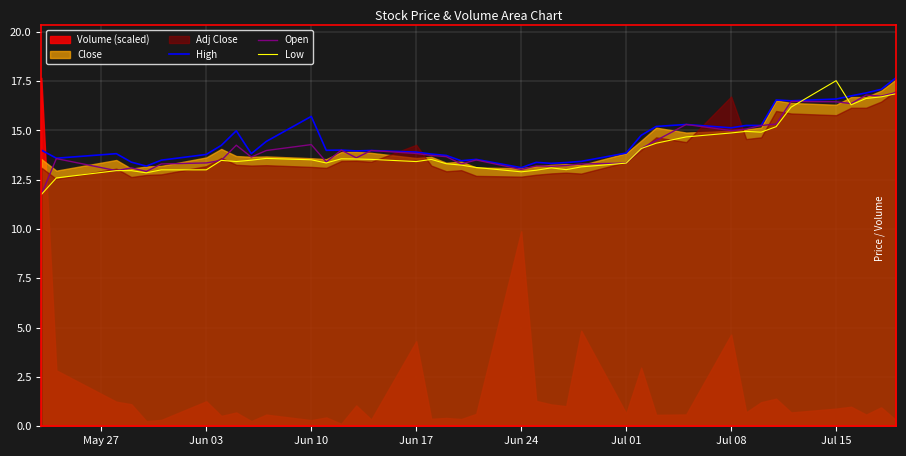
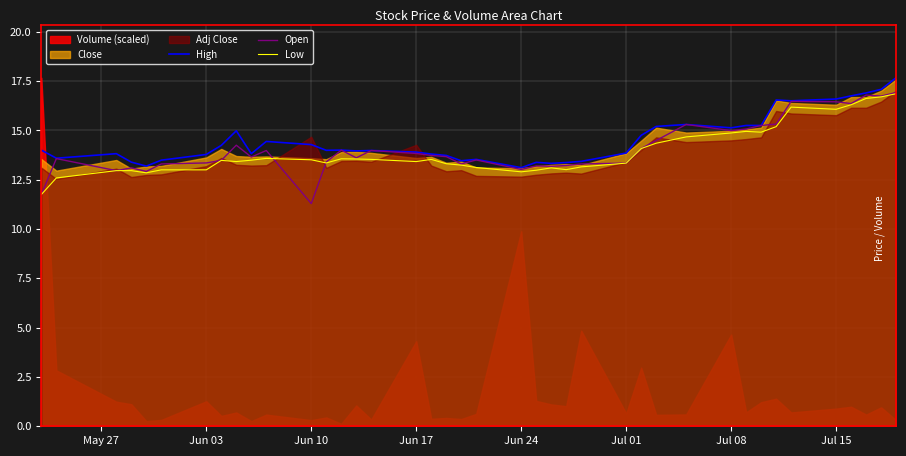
  {
    "High": {
      "Jun 03": 13.8,
-     "Jun 10": 15.7,
+     "Jun 10": 14.3,
      "Jul 08": 15.1,
      "Jul 15": 16.6
    },
    "Volume (scaled)": {
      "Jun 03": 1.3,
      "Jun 10": 0.3,
      "Jun 17": 4.3,
      "Jun 24": 9.9,
      "Jul 01": 0.7,
      "Jul 08": 4.6,
      "Jul 15": 0.9
    },
    "Open": {
      "Jun 03": 13.4,
-     "Jun 10": 14.3,
+     "Jun 10": 11.3,
      "Jul 15": 16.5
    },
    "Close": {
      "Jun 03": 13.6,
      "Jun 17": 13.6,
      "Jul 15": 16.3
    },
    "Low": {
      "Jun 03": 13.0,
      "Jun 17": 13.4,
-     "Jul 15": 17.5
+     "Jul 15": 16.1
    },
    "Adj Close": {
      "Jun 03": 13.2,
-     "Jun 10": 13.1,
+     "Jun 10": 14.7,
      "Jun 17": 14.3,
      "Jun 24": 12.7,
-     "Jul 08": 16.7,
+     "Jul 08": 14.5,
      "Jul 15": 15.8
    }
  }
